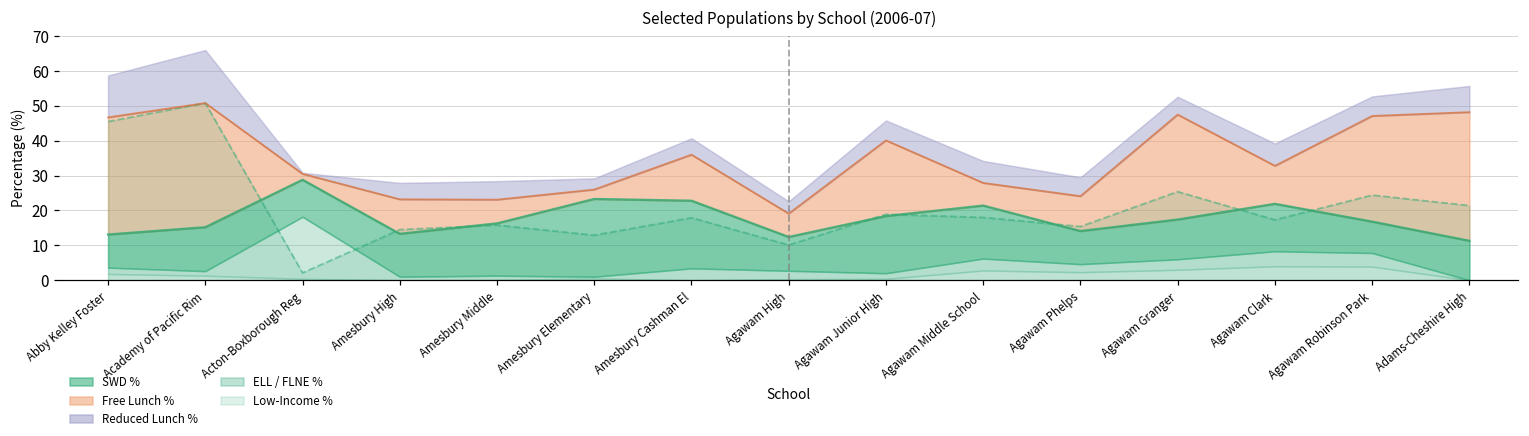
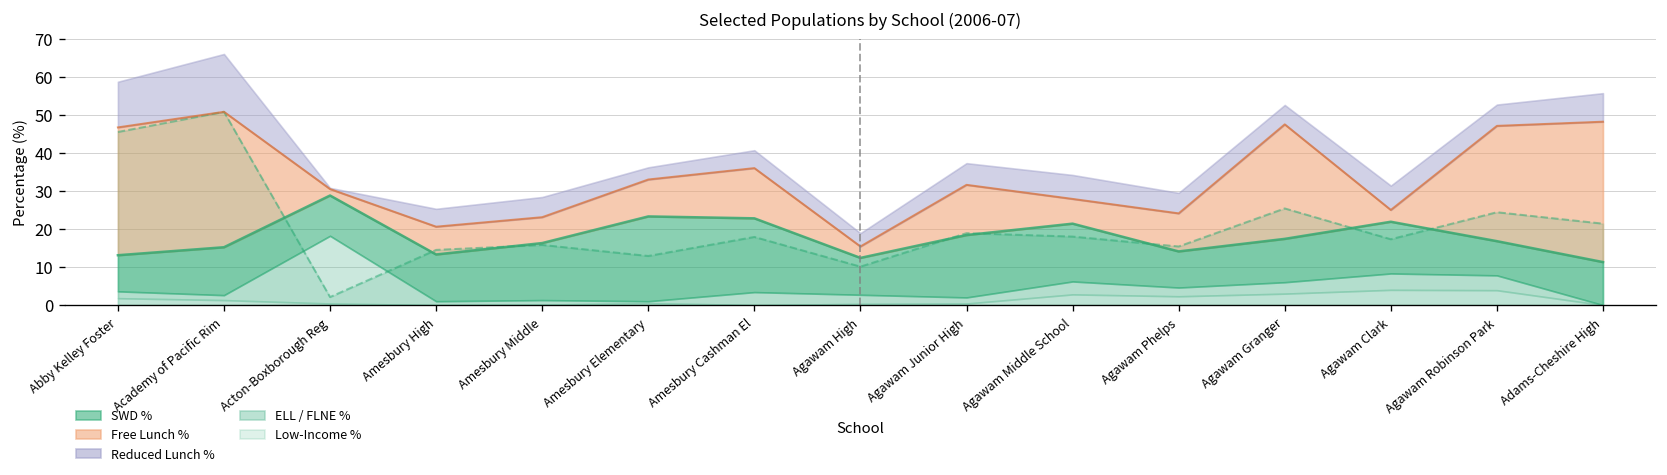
  {
    "Free Lunch %": {
      "Abby Kelley Foster": 34,
-     "Amesbury High": 10,
+     "Amesbury High": 7,
      "Amesbury Middle": 7,
-     "Amesbury Elementary": 3,
+     "Amesbury Elementary": 10,
      "Amesbury Cashman El": 13,
-     "Agawam High": 7,
-     "Agawam Junior High": 22,
+     "Agawam High": 3,
+     "Agawam Junior High": 13,
      "Agawam Middle School": 7,
      "Agawam Phelps": 10,
      "Agawam Granger": 30,
-     "Agawam Clark": 11,
+     "Agawam Clark": 3,
      "Agawam Robinson Park": 30,
      "Adams-Cheshire High": 37
    }
  }
